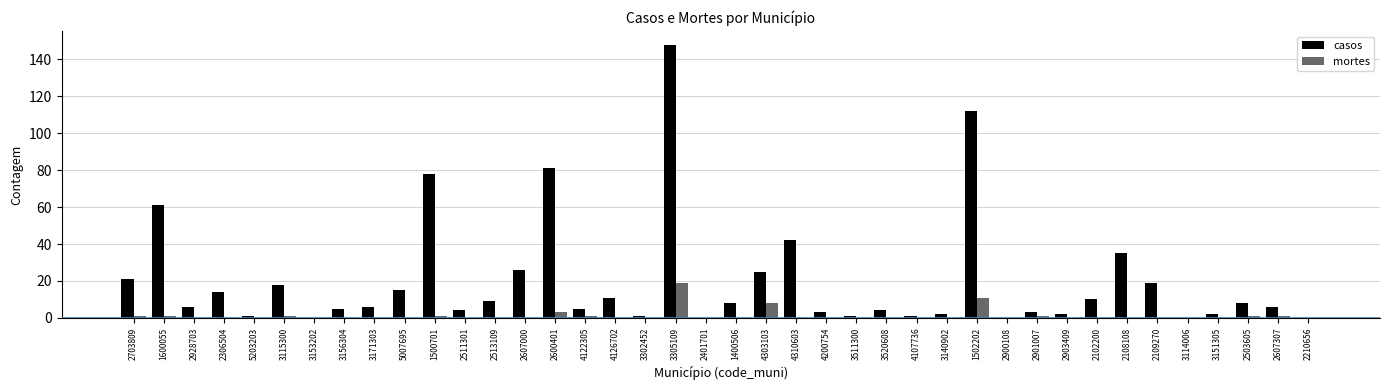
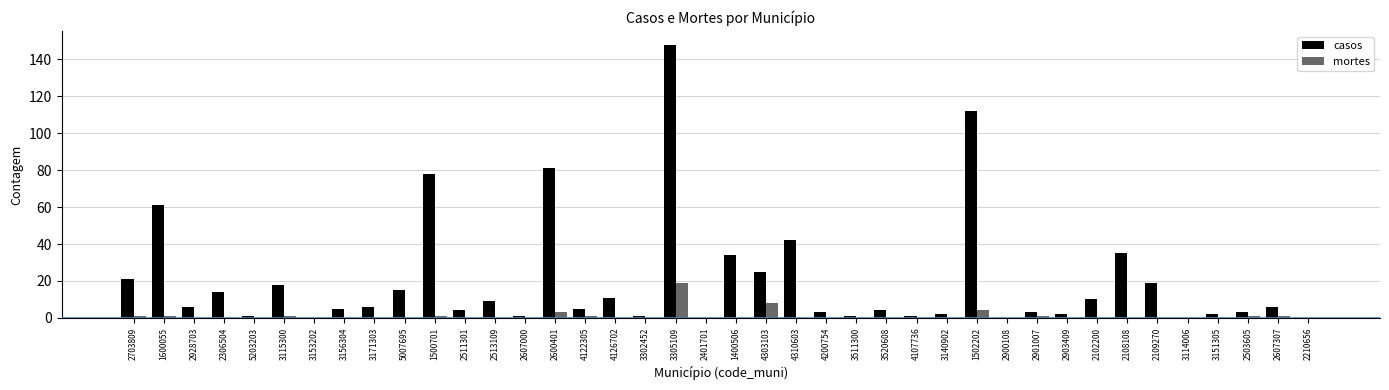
  {
    "casos": {
      "2703809": 21,
      "1600055": 61,
      "2928703": 6,
      "2306504": 14,
      "3115300": 18,
      "3153202": 0,
      "3156304": 5,
      "3171303": 6,
      "5007695": 15,
      "1500701": 78,
      "2511301": 4,
      "2513109": 9,
-     "2607000": 26,
+     "2607000": 1,
      "2600401": 81,
      "4122305": 5,
      "4126702": 11,
      "3305109": 148,
      "2401701": 0,
-     "1400506": 8,
+     "1400506": 34,
      "4303103": 25,
      "4310603": 42,
      "4200754": 3,
      "3520608": 4,
      "3140902": 2,
      "1502202": 112,
      "2900108": 0,
      "2901007": 3,
      "2903409": 2,
      "2102200": 10,
      "2108108": 35,
      "2109270": 19,
      "3114006": 0,
      "3151305": 2,
-     "2503605": 8,
+     "2503605": 3,
      "2607307": 6,
      "2210656": 0
    },
    "mortes": {
      "2928703": 0,
      "2306504": 0,
      "5203203": 0,
      "3153202": 0,
      "3156304": 0,
      "3171303": 0,
      "5007695": 0,
      "2511301": 0,
      "2513109": 0,
      "2607000": 0,
      "2600401": 3,
      "4126702": 0,
      "3302452": 0,
      "3305109": 19,
      "2401701": 0,
      "1400506": 0,
      "4303103": 8,
      "4310603": 0,
      "4200754": 0,
      "3511300": 0,
      "3520608": 0,
      "4107736": 0,
      "3140902": 0,
-     "1502202": 11,
+     "1502202": 4,
      "2900108": 0,
      "2903409": 0,
      "2102200": 0,
      "2108108": 0,
      "2109270": 0,
      "3114006": 0,
      "3151305": 0,
      "2210656": 0
    }
  }
